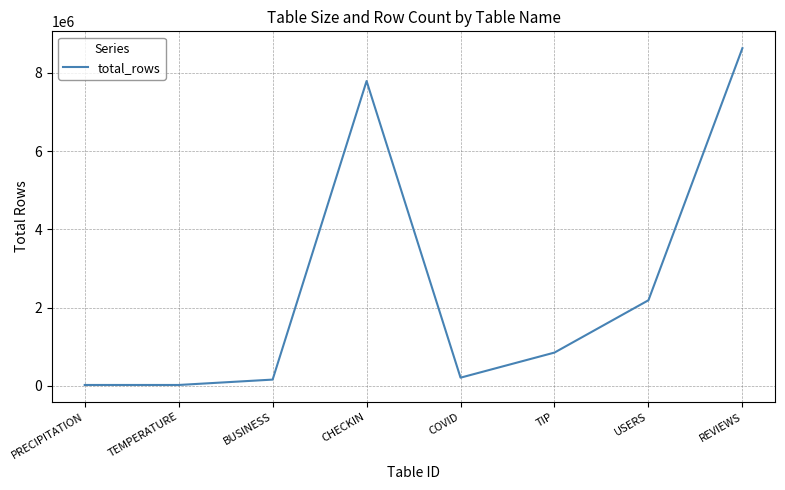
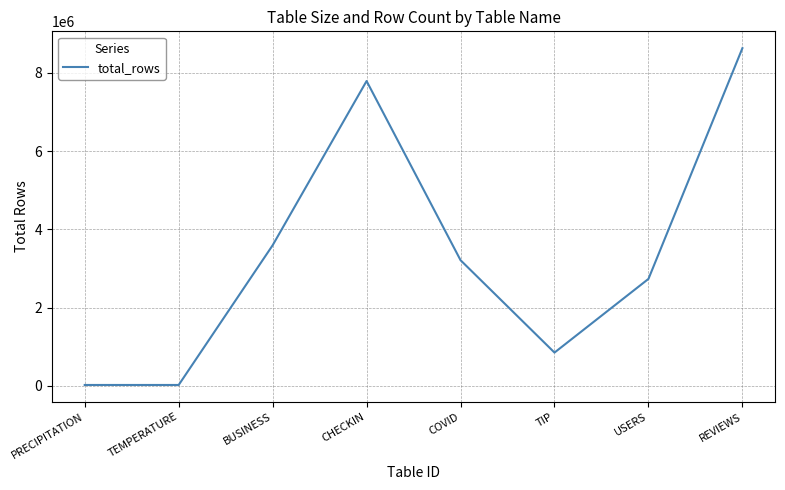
  {
    "PRECIPITATION": 0,
    "TEMPERATURE": 0,
-   "BUSINESS": 200000,
+   "BUSINESS": 3600000,
    "CHECKIN": 7800000,
-   "COVID": 200000,
+   "COVID": 3200000,
    "TIP": 900000,
-   "USERS": 2200000,
+   "USERS": 2700000,
    "REVIEWS": 8600000
  }
